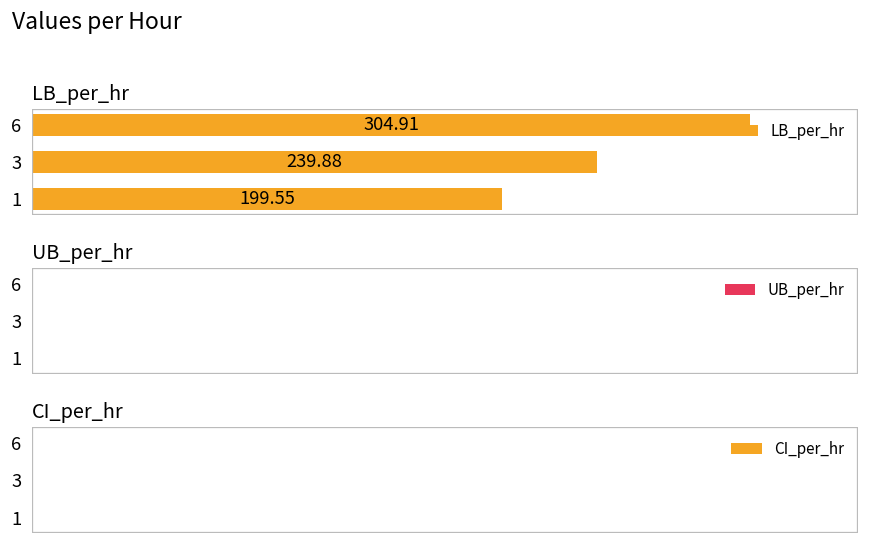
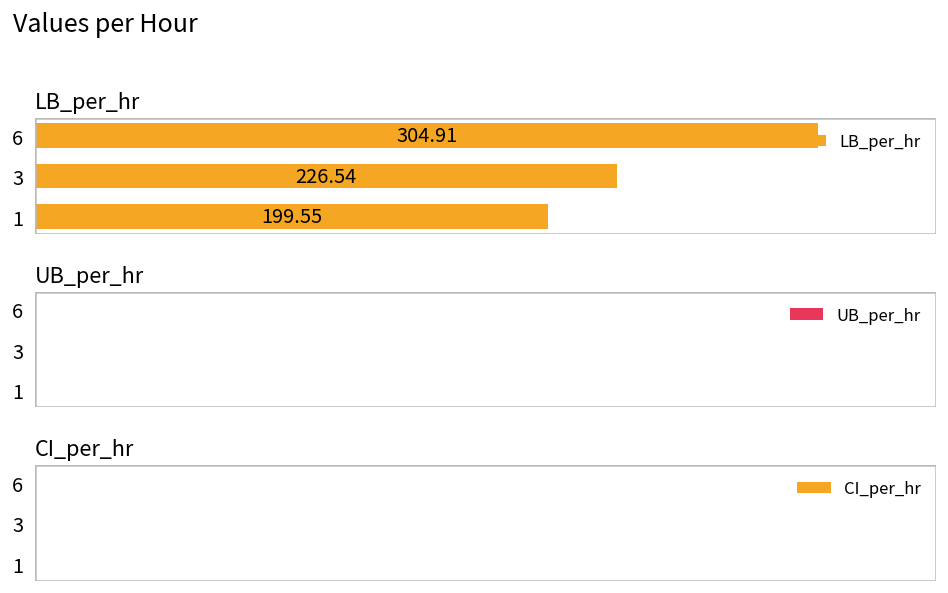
  {
    "LB_per_hr": {
      "6": 304.91,
-     "3": 239.88,
+     "3": 226.54,
      "1": 199.55
    }
  }
